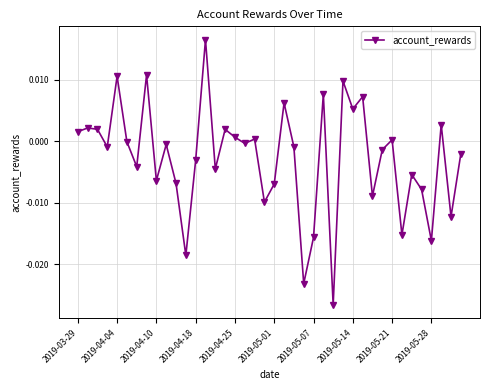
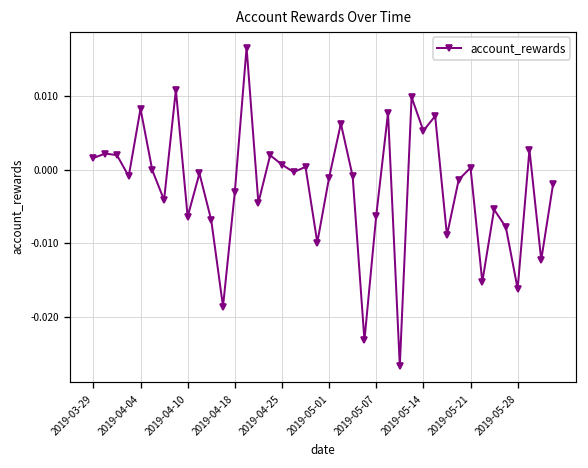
  {
    "2019-03-29": 0.002,
-   "2019-04-04": 0.011,
+   "2019-04-04": 0.008,
    "2019-04-10": -0.006,
    "2019-04-18": -0.003,
    "2019-04-25": 0.001,
-   "2019-05-01": -0.007,
-   "2019-05-07": -0.016,
+   "2019-05-01": -0.001,
+   "2019-05-07": -0.006,
    "2019-05-14": 0.005,
    "2019-05-21": 0.000,
    "2019-05-28": -0.016
  }
